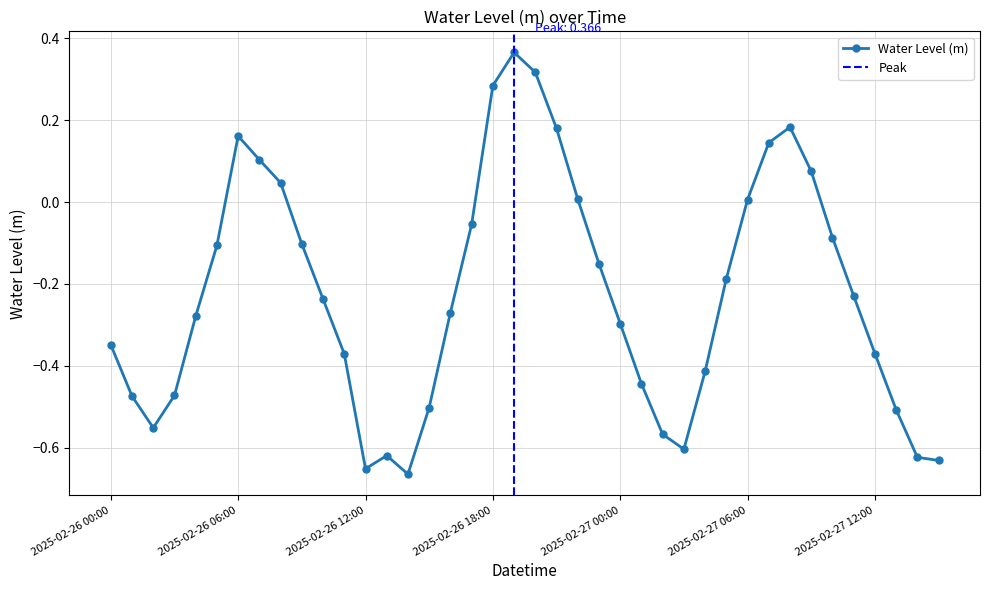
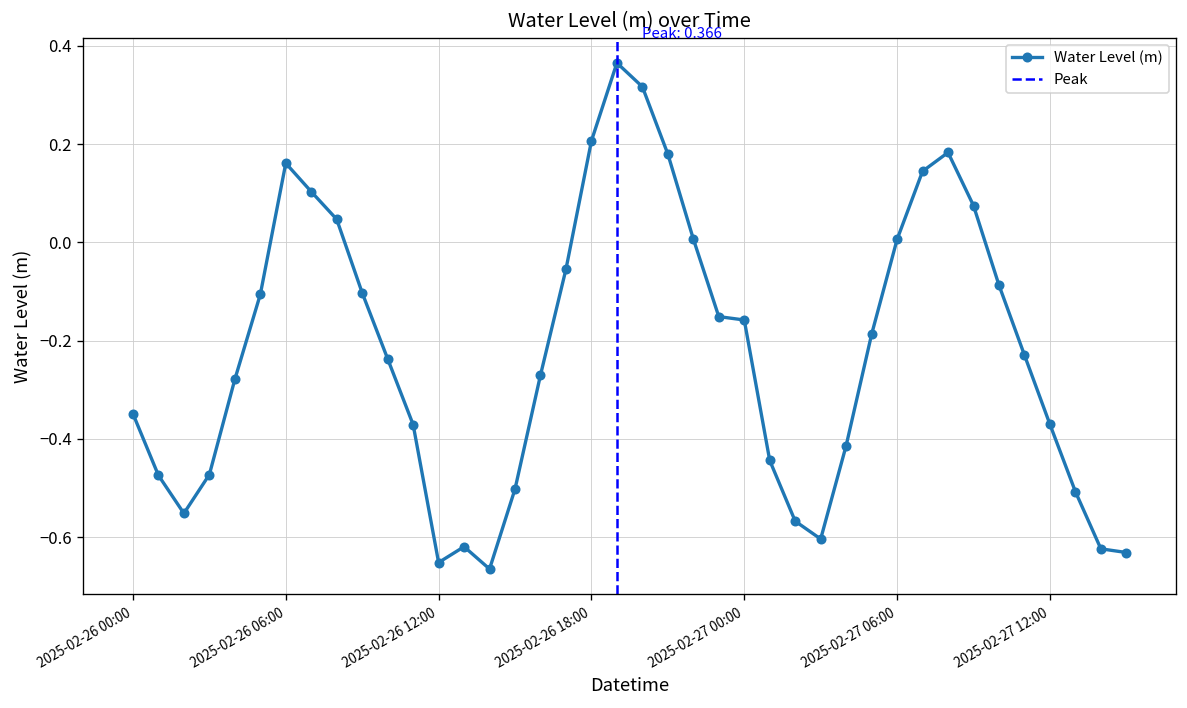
  {
    "2025-02-26 00:00": -0.35,
    "2025-02-26 06:00": 0.16,
    "2025-02-26 12:00": -0.65,
-   "2025-02-26 18:00": 0.28,
-   "2025-02-27 00:00": -0.30,
+   "2025-02-26 18:00": 0.21,
+   "2025-02-27 00:00": -0.16,
    "2025-02-27 06:00": 0.01,
    "2025-02-27 12:00": -0.37
  }
